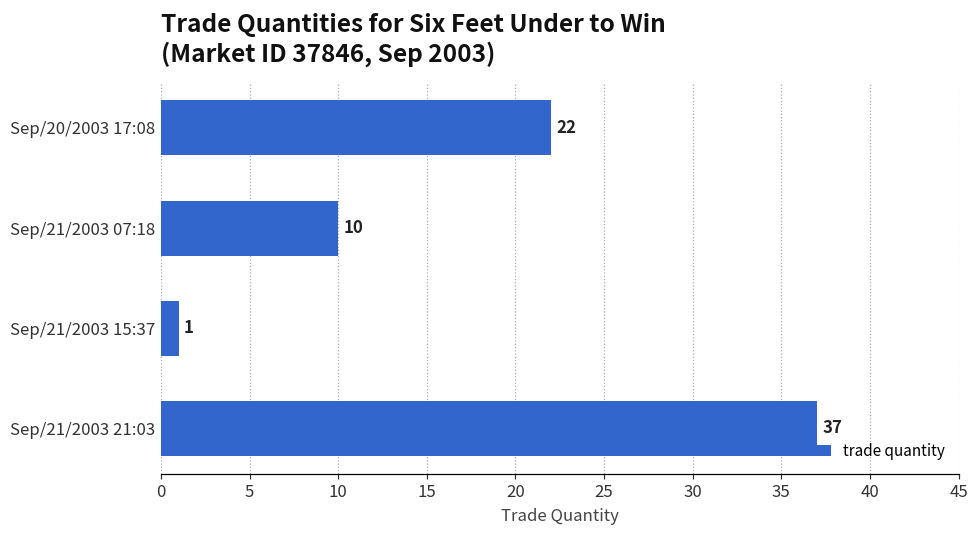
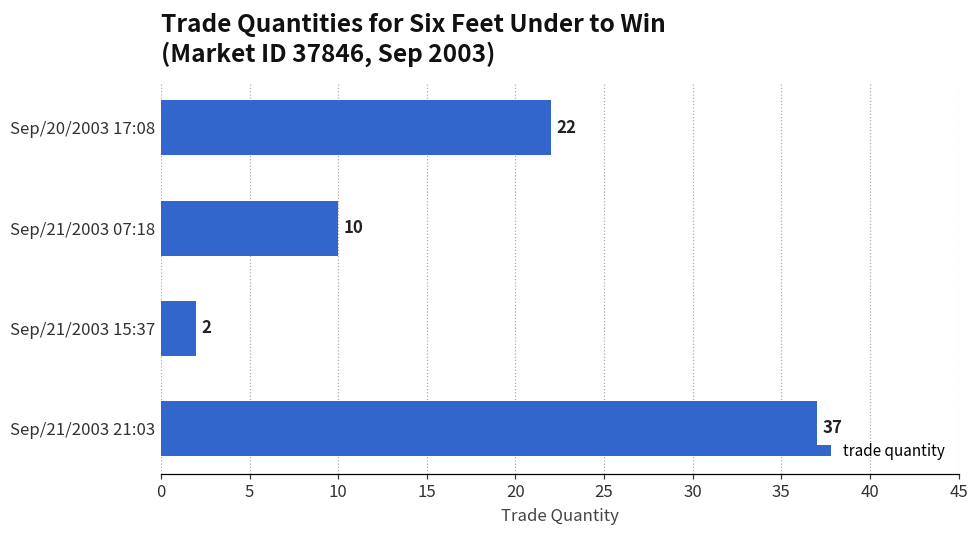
  {
    "Sep/20/2003 17:08": 22,
    "Sep/21/2003 07:18": 10,
-   "Sep/21/2003 15:37": 1,
+   "Sep/21/2003 15:37": 2,
    "Sep/21/2003 21:03": 37
  }
